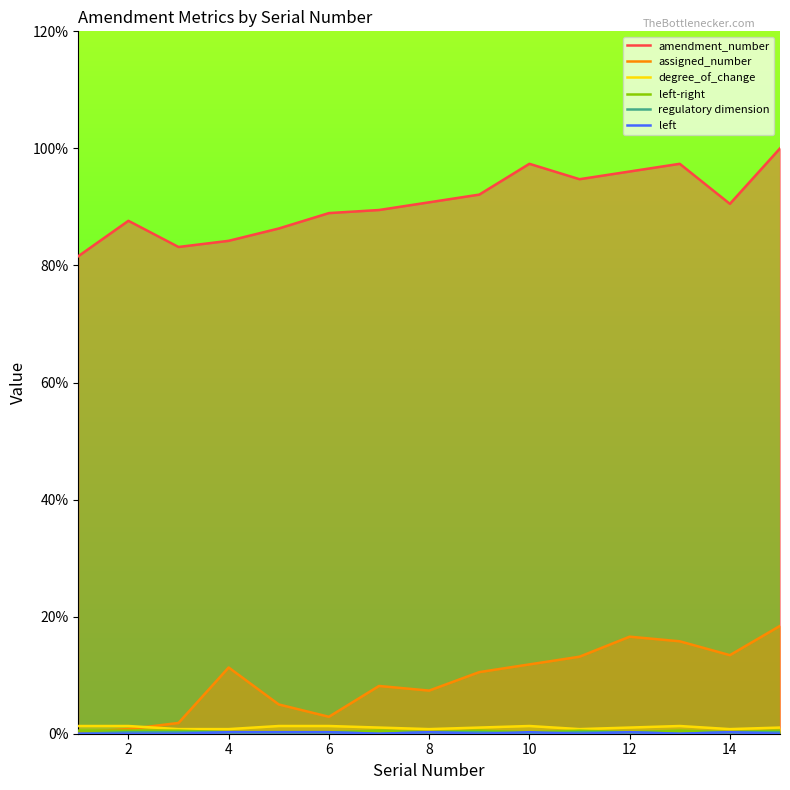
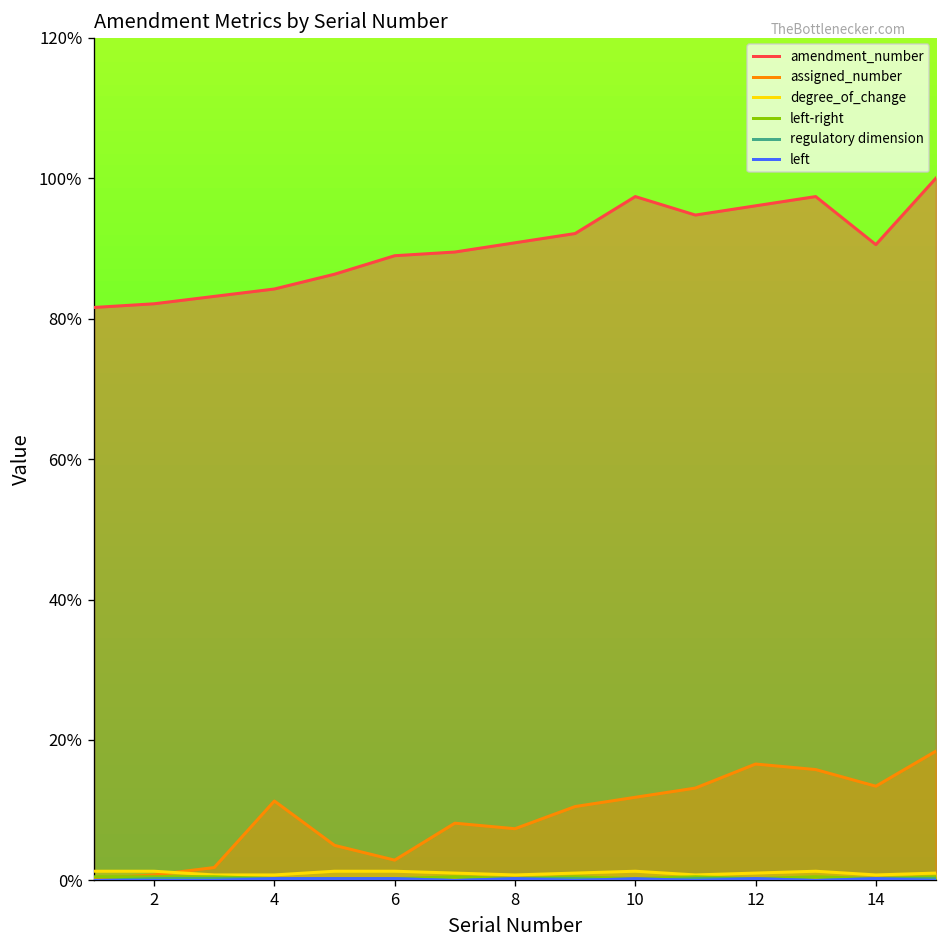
  {
    "amendment_number": {
-     "2": "88%",
+     "2": "82%",
      "4": "84%",
      "6": "89%",
      "8": "91%",
      "10": "97%",
      "12": "96%",
      "14": "91%"
    },
    "assigned_number": {
      "4": "11%",
      "6": "3%",
      "8": "7%",
      "10": "12%",
      "12": "17%",
      "14": "13%"
    },
    "degree_of_change": {
      "2": "1%",
      "4": "1%",
      "6": "1%",
      "8": "1%",
      "10": "1%",
      "12": "1%",
      "14": "1%"
    }
  }
